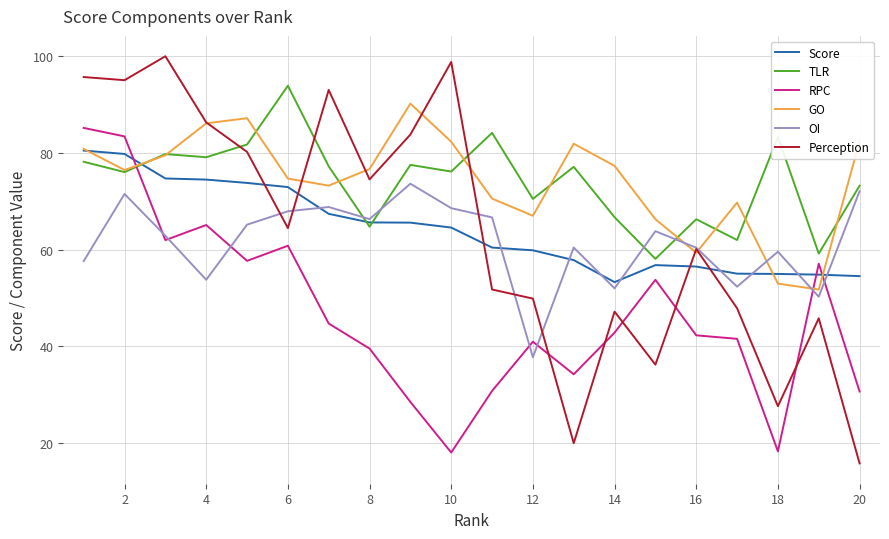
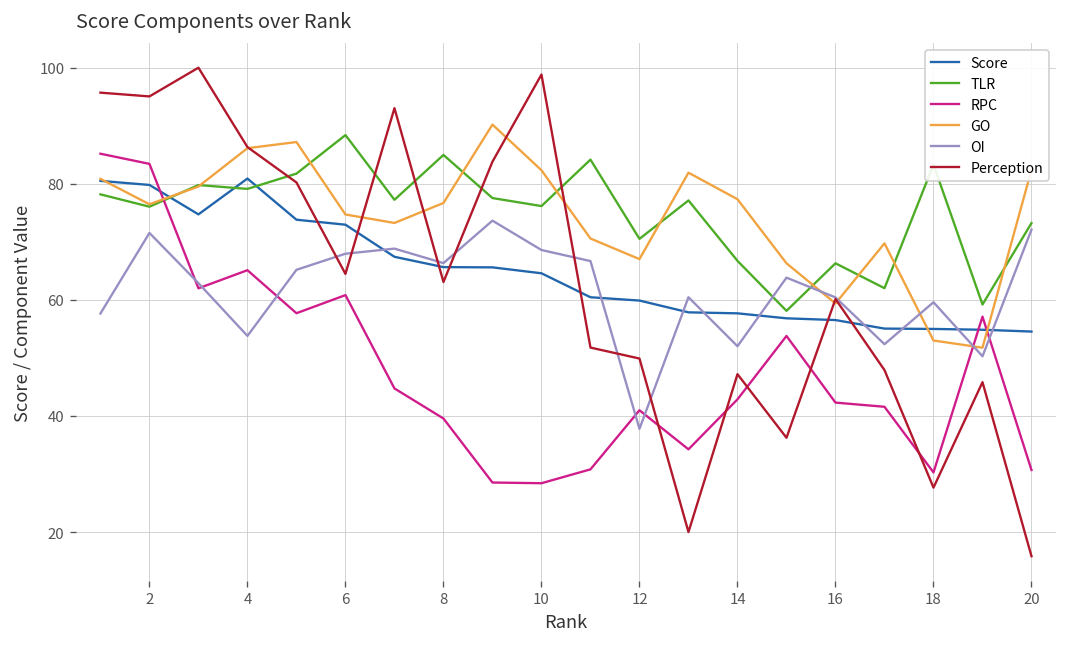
  {
    "Score": {
      "2": 80,
-     "4": 75,
+     "4": 81,
      "6": 73,
      "8": 66,
      "10": 65,
      "12": 60,
-     "14": 53,
+     "14": 58,
      "16": 57,
      "18": 55,
      "20": 55
    },
    "TLR": {
      "4": 79,
-     "6": 94,
-     "8": 65,
+     "6": 88,
+     "8": 85,
      "10": 76,
      "12": 71,
      "14": 67,
      "16": 66,
      "20": 73
    },
    "RPC": {
      "2": 83,
      "4": 65,
      "6": 61,
      "8": 40,
-     "10": 18,
+     "10": 28,
      "12": 41,
      "14": 43,
      "16": 42,
-     "18": 18,
+     "18": 30,
      "20": 31
    },
    "GO": {
      "6": 75,
      "8": 77,
      "10": 82,
      "12": 67,
      "14": 77,
      "16": 59,
      "18": 53
    },
    "OI": {
      "2": 72,
      "4": 54,
      "6": 68,
      "8": 66,
      "10": 69,
      "12": 38,
      "14": 52,
      "18": 60,
      "20": 72
    },
    "Perception": {
      "2": 95,
      "6": 64,
-     "8": 75,
+     "8": 63,
      "10": 99,
      "12": 50,
      "14": 47,
      "18": 28,
      "20": 16
    }
  }
